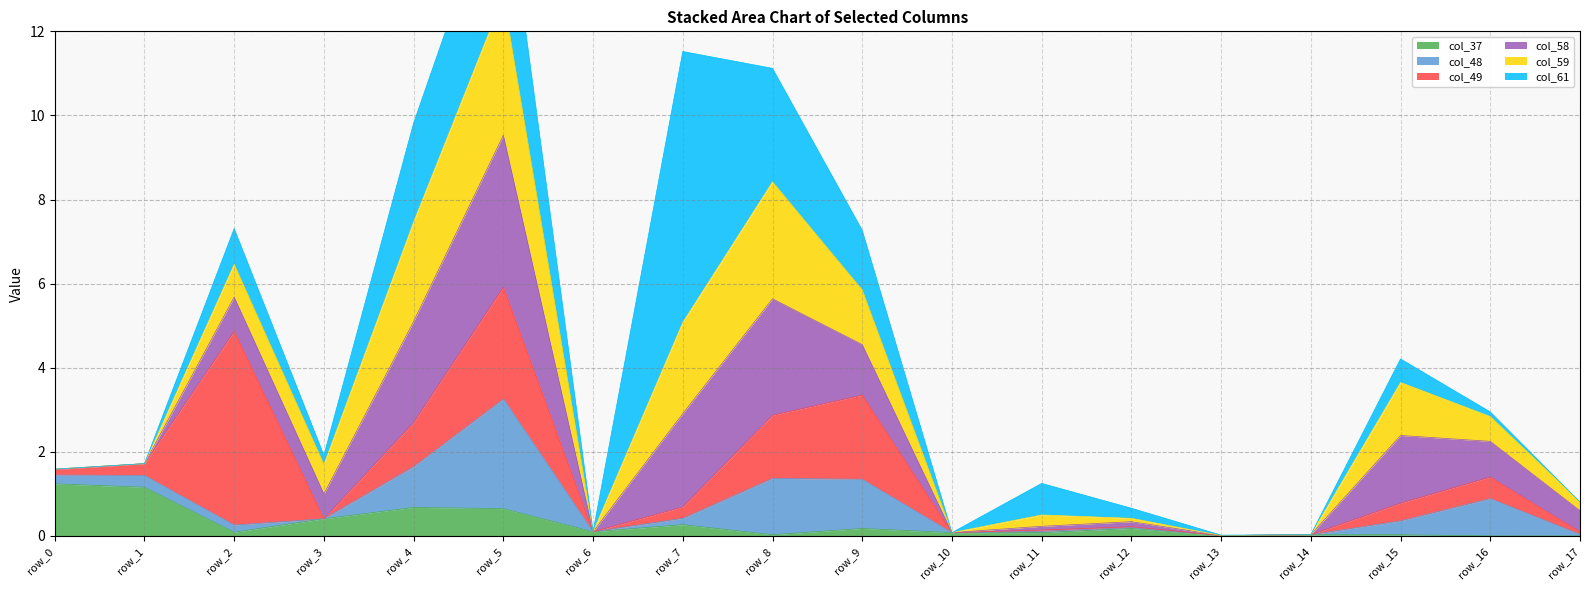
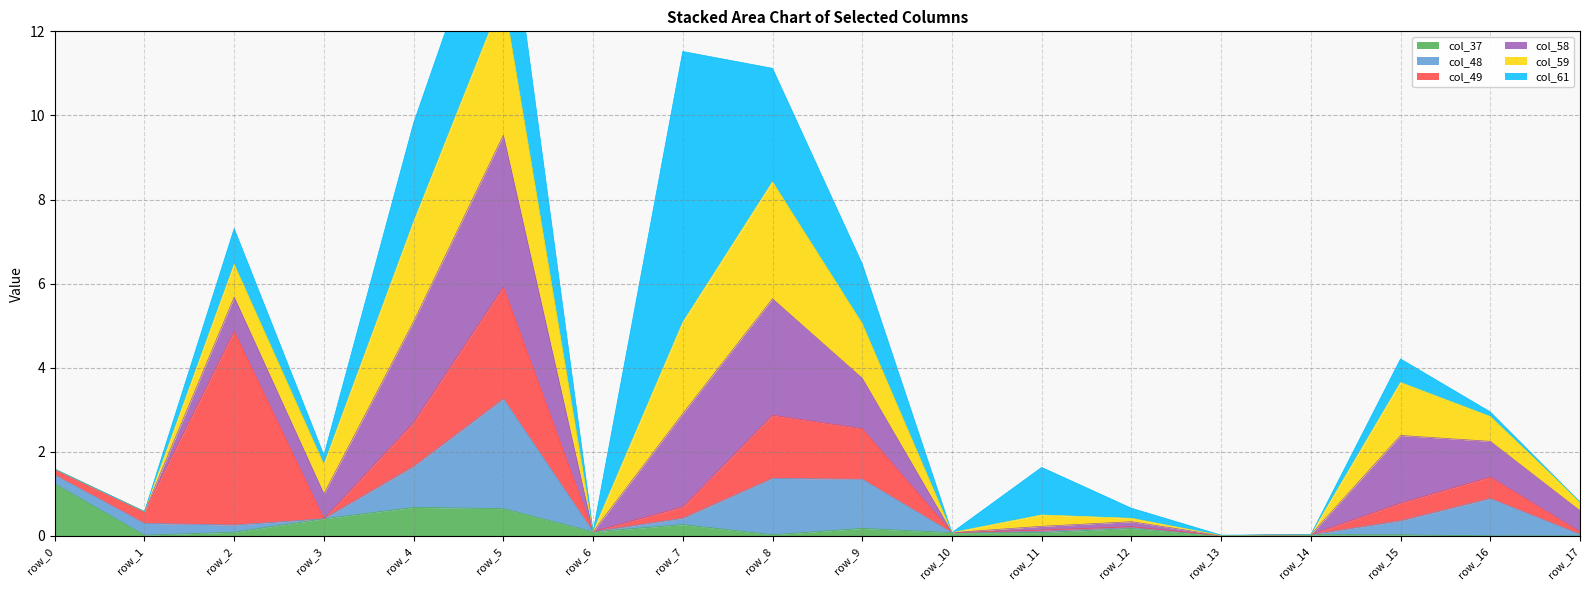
  {
    "col_37": {
      "row_0": 1.2,
-     "row_1": 1.2,
+     "row_1": 0.0,
      "row_2": 0.1,
      "row_4": 0.7,
      "row_5": 0.7,
      "row_7": 0.3,
      "row_8": 0.0,
      "row_9": 0.2,
      "row_15": 0.0,
      "row_16": 0.0
    },
    "col_48": {
      "row_0": 0.2,
      "row_1": 0.3,
      "row_2": 0.2,
      "row_4": 1.0,
      "row_5": 2.6,
      "row_7": 0.2,
      "row_8": 1.3,
      "row_9": 1.2,
      "row_15": 0.3,
      "row_16": 0.9
    },
    "col_49": {
      "row_2": 4.6,
      "row_4": 1.1,
      "row_5": 2.7,
      "row_7": 0.3,
      "row_8": 1.5,
-     "row_9": 2.0,
+     "row_9": 1.2,
      "row_15": 0.4,
      "row_16": 0.5
    },
    "col_58": {
      "row_2": 0.8,
      "row_3": 0.6,
      "row_4": 2.4,
      "row_5": 3.6,
      "row_7": 2.2,
      "row_8": 2.8,
      "row_9": 1.2,
      "row_11": 0.1,
      "row_12": 0.1,
      "row_15": 1.6,
      "row_16": 0.9,
      "row_17": 0.5
    },
    "col_59": {
      "row_2": 0.8,
      "row_3": 0.7,
      "row_4": 2.4,
      "row_7": 2.2,
      "row_8": 2.8,
      "row_9": 1.3,
      "row_11": 0.3,
      "row_12": 0.1,
      "row_15": 1.3,
      "row_16": 0.6
    },
    "col_61": {
      "row_2": 0.8,
      "row_3": 0.2,
      "row_4": 2.4,
      "row_7": 6.4,
      "row_8": 2.7,
      "row_9": 1.4,
-     "row_11": 0.8,
+     "row_11": 1.1,
      "row_12": 0.2,
      "row_15": 0.6,
      "row_16": 0.1
    }
  }
